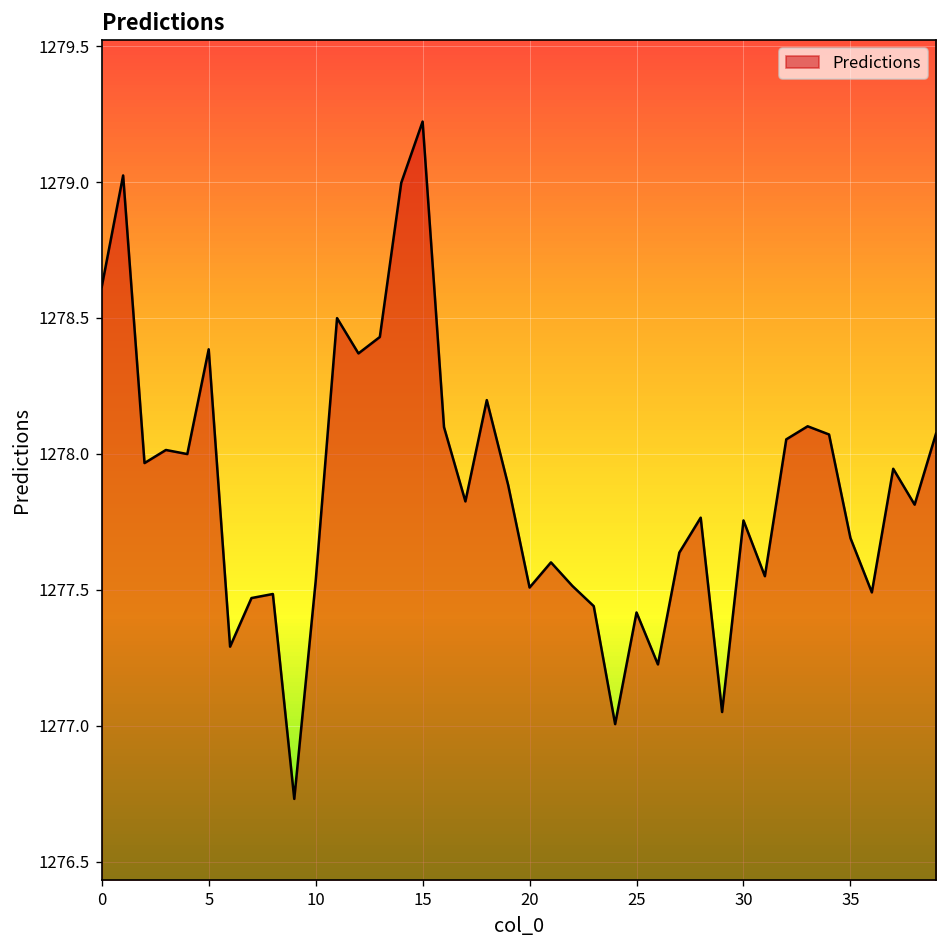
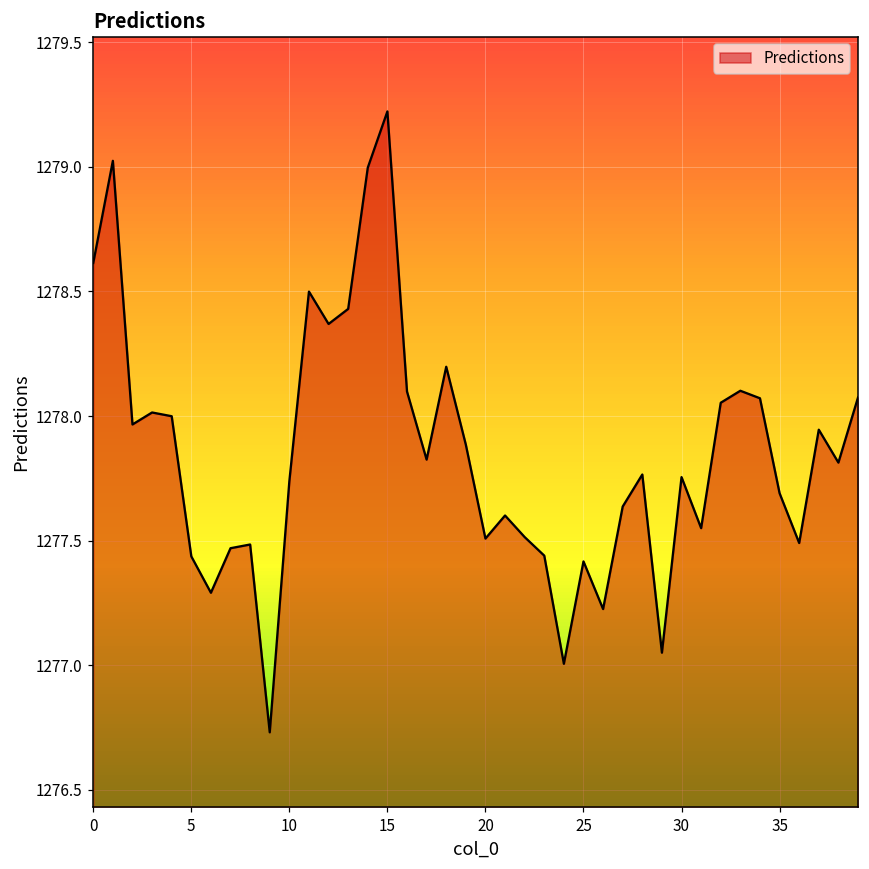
  {
    "0": 1278.61,
-   "5": 1278.38,
-   "10": 1277.53,
+   "5": 1277.44,
+   "10": 1277.74,
    "15": 1279.22,
    "20": 1277.51,
    "25": 1277.42,
    "30": 1277.76,
    "35": 1277.69
  }
